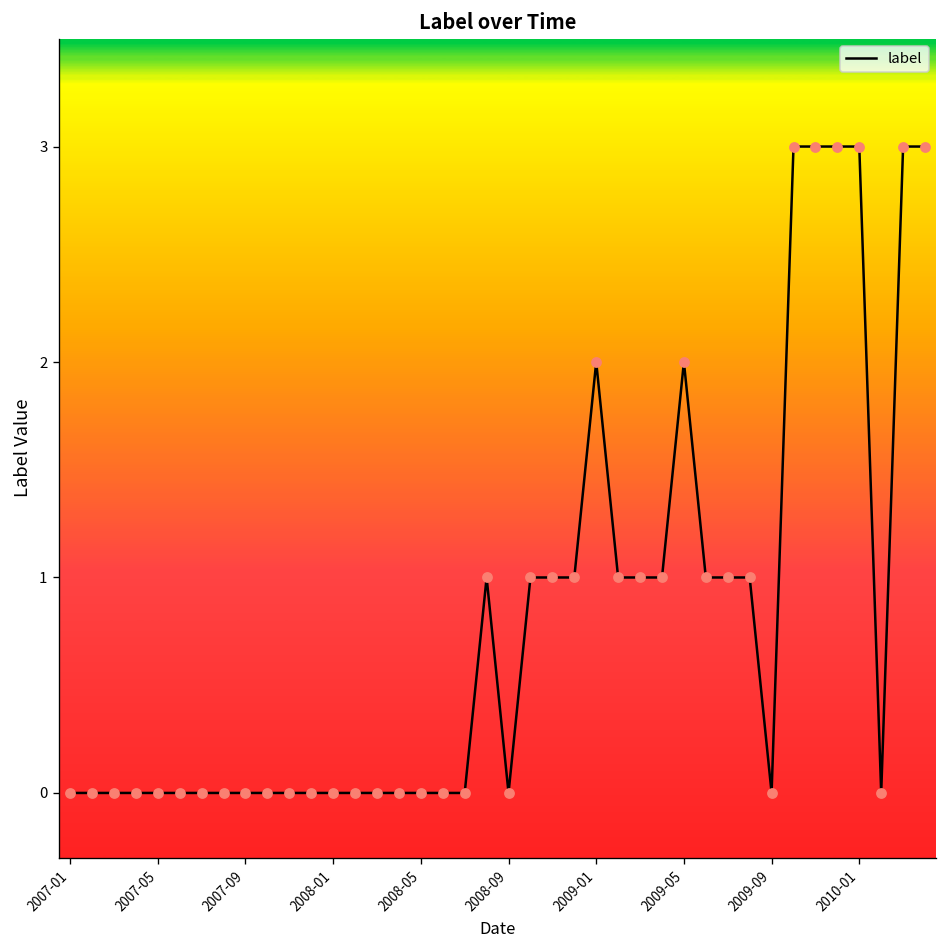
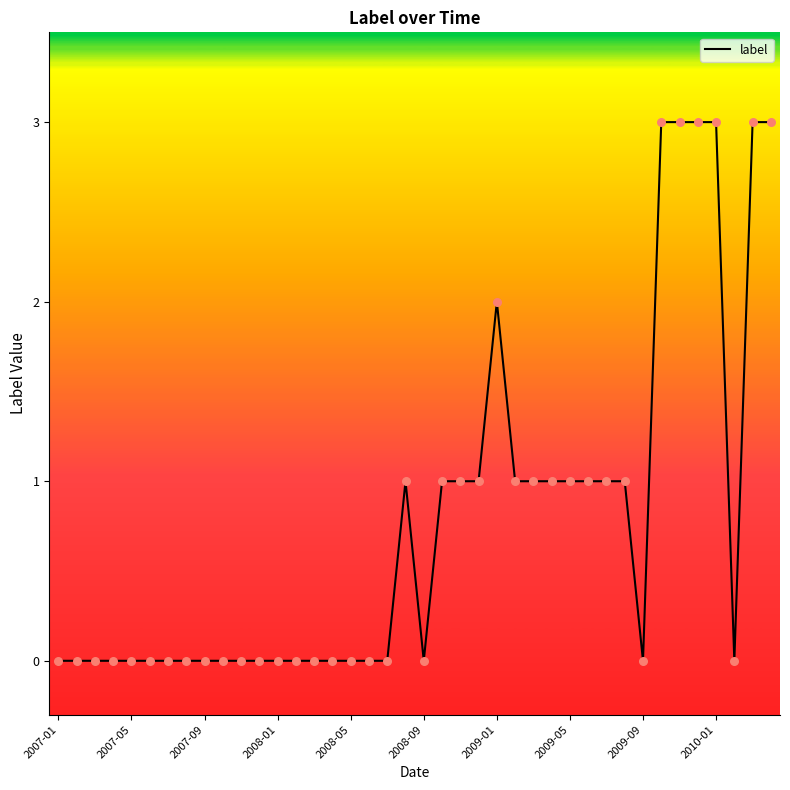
  {
    "2007-01": 0,
    "2007-05": 0,
    "2007-09": 0,
    "2008-01": 0,
    "2008-05": 0,
    "2008-09": 0,
    "2009-01": 2,
-   "2009-05": 2,
+   "2009-05": 1,
    "2009-09": 0,
    "2010-01": 3
  }
